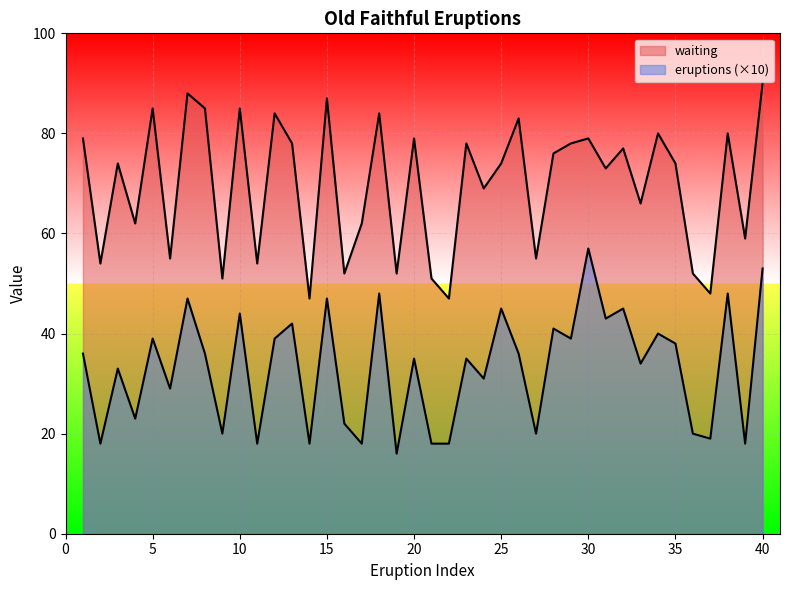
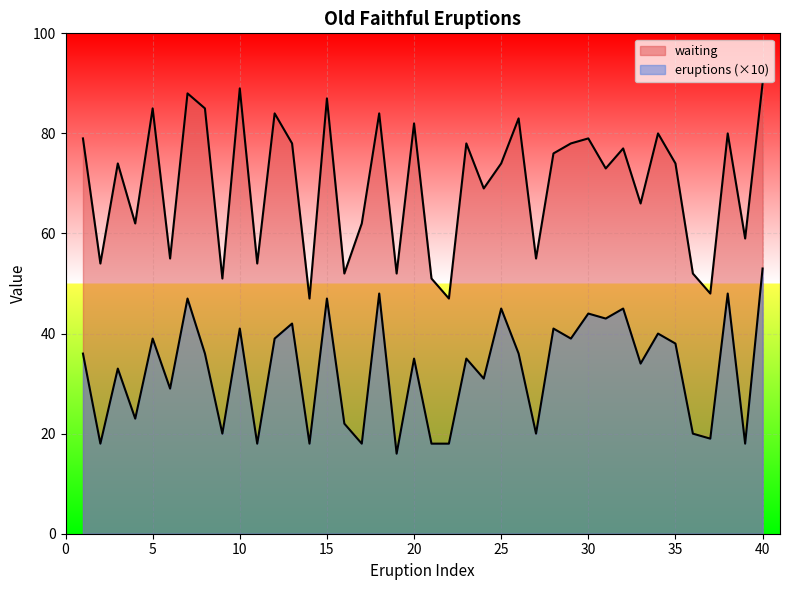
  {
    "waiting": {
      "5": 85,
-     "10": 85,
+     "10": 89,
      "15": 87,
-     "20": 79,
+     "20": 82,
      "25": 74,
      "30": 79,
      "35": 74,
      "40": 90
    },
    "eruptions (×10)": {
      "5": 39,
-     "10": 44,
+     "10": 41,
      "15": 47,
      "20": 35,
      "25": 45,
-     "30": 57,
+     "30": 44,
      "35": 38,
      "40": 53
    }
  }
